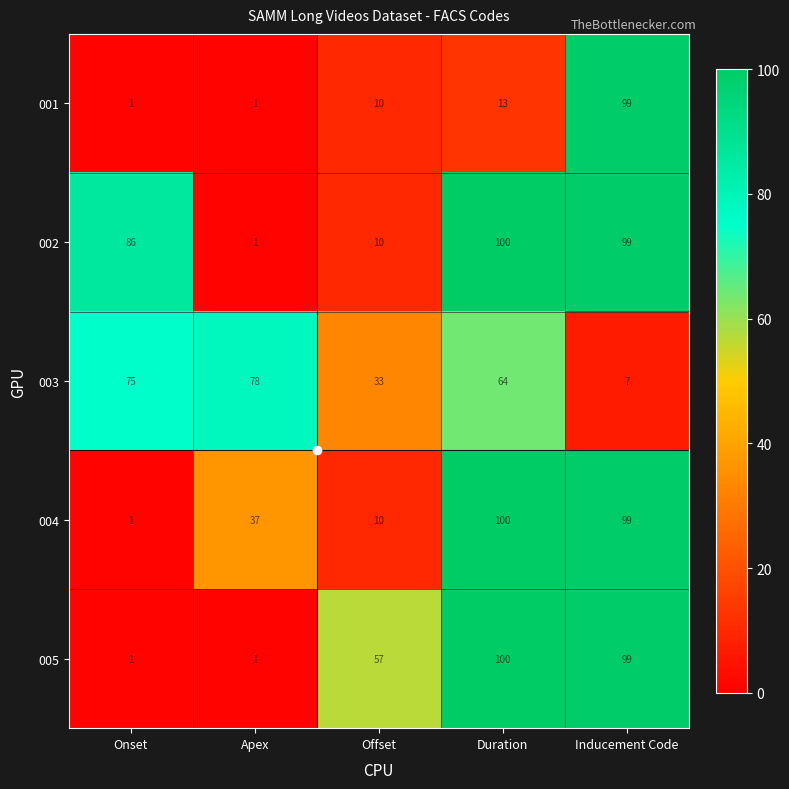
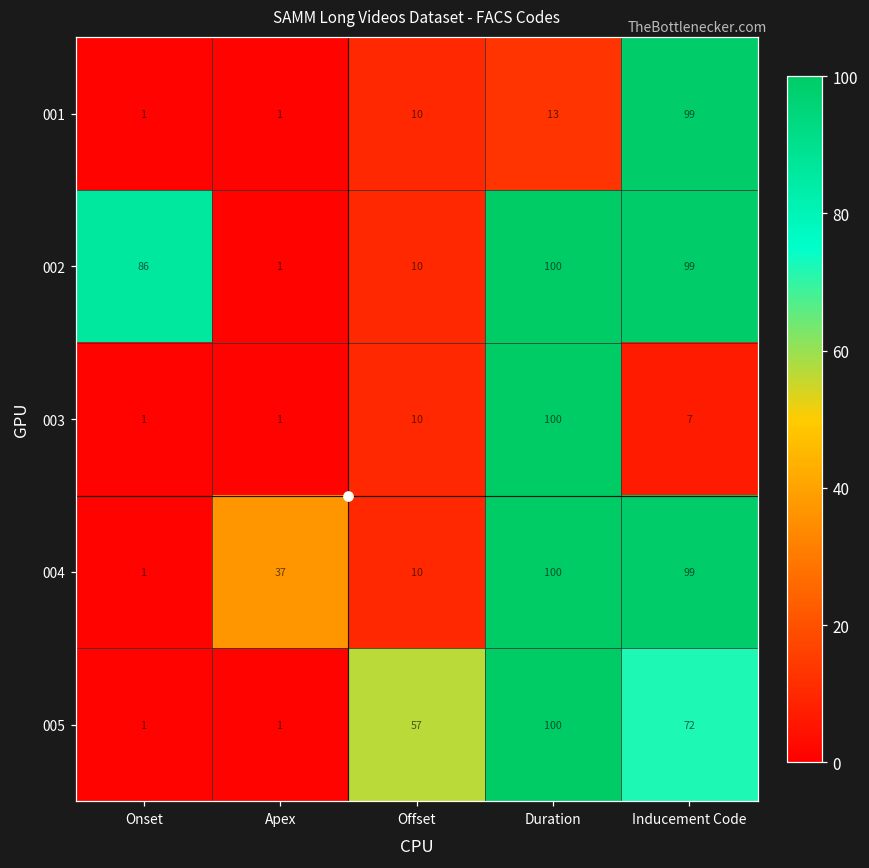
  {
    "001": {
      "Onset": 1,
      "Apex": 1,
      "Offset": 10,
      "Duration": 13,
      "Inducement Code": 99
    },
    "002": {
      "Onset": 86,
      "Apex": 1,
      "Offset": 10,
      "Duration": 100,
      "Inducement Code": 99
    },
    "003": {
-     "Onset": 75,
-     "Apex": 78,
-     "Offset": 33,
-     "Duration": 64,
+     "Onset": 1,
+     "Apex": 1,
+     "Offset": 10,
+     "Duration": 100,
      "Inducement Code": 7
    },
    "004": {
      "Onset": 1,
      "Apex": 37,
      "Offset": 10,
      "Duration": 100,
      "Inducement Code": 99
    },
    "005": {
      "Onset": 1,
      "Apex": 1,
      "Offset": 57,
      "Duration": 100,
-     "Inducement Code": 99
+     "Inducement Code": 72
    }
  }
